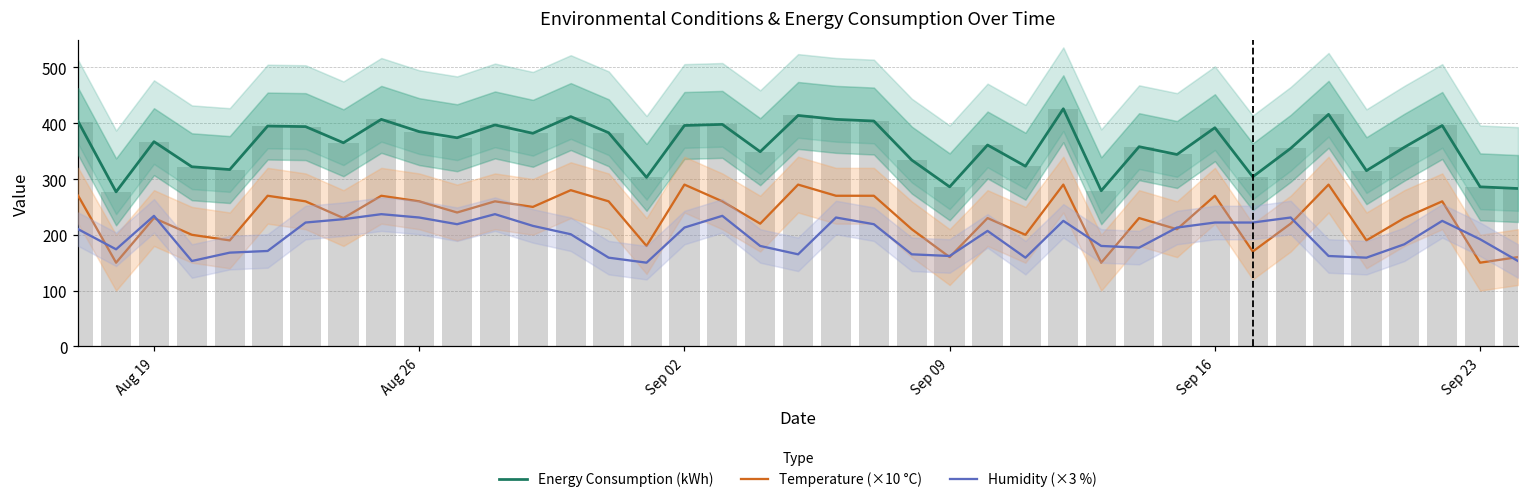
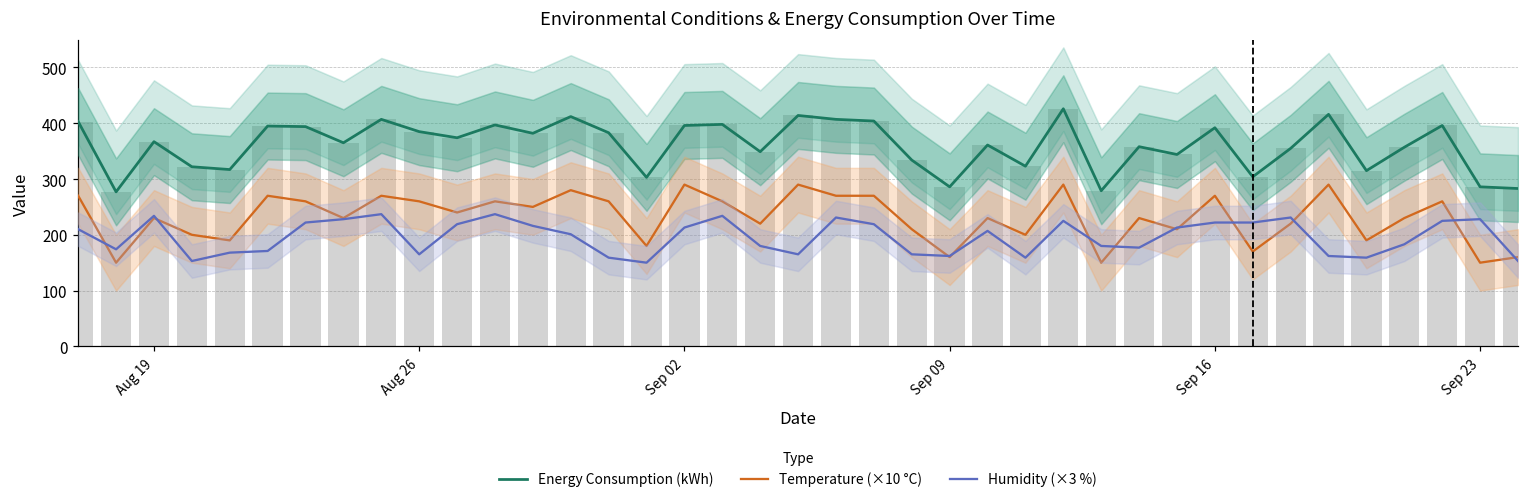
  {
    "Temperature (×10 °C)": {
      "Sep 02": 290,
      "Sep 16": 270,
      "Sep 23": 150
    },
    "Humidity (×3 %)": {
-     "Aug 26": 230,
+     "Aug 26": 170,
      "Sep 02": 210,
      "Sep 16": 220,
-     "Sep 23": 190
+     "Sep 23": 230
    }
  }
